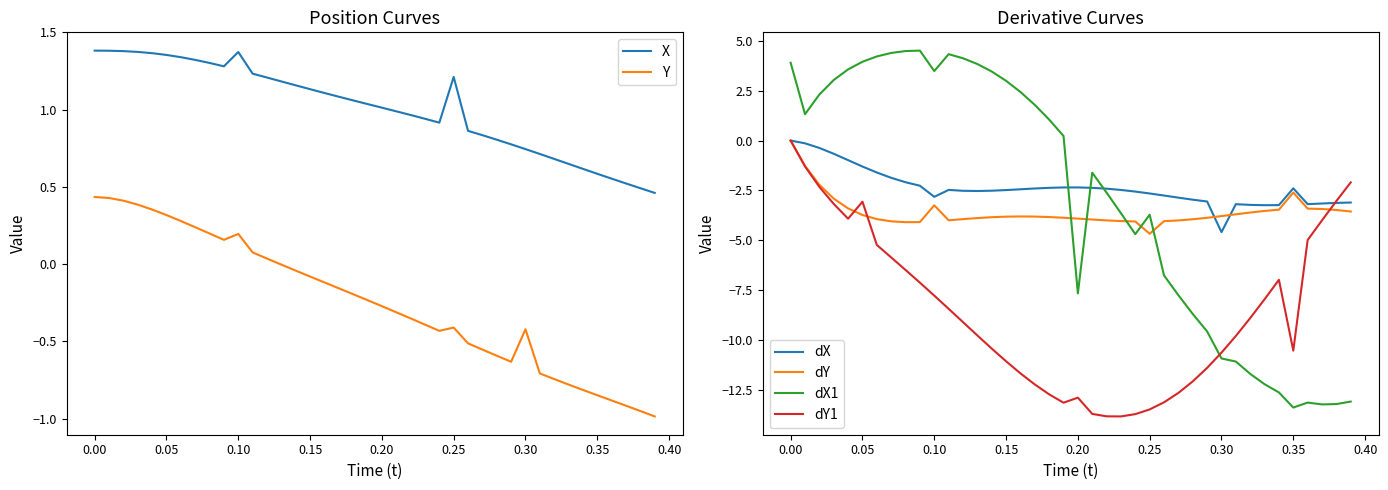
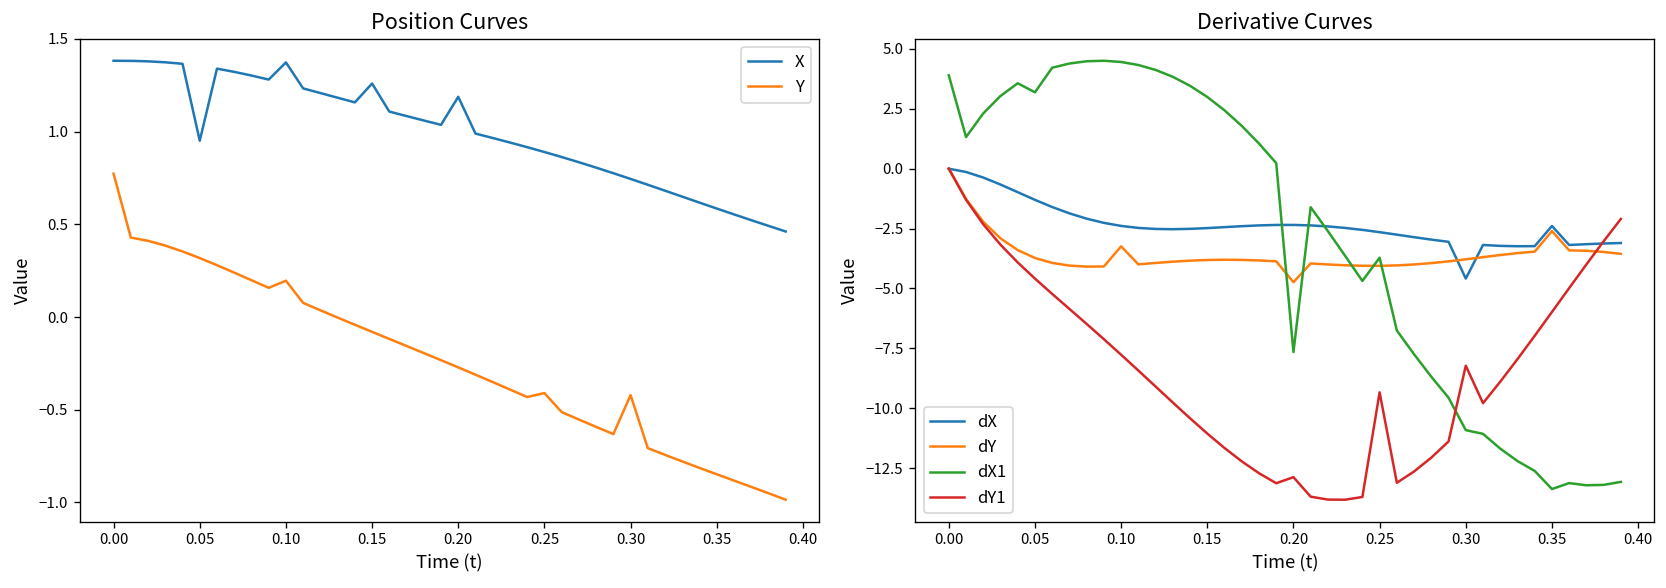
  {
    "Position Curves": {
      "X": {
        "0.00": 1.38,
-       "0.05": 1.35,
+       "0.05": 0.95,
        "0.10": 1.37,
-       "0.15": 1.13,
-       "0.20": 1.01,
-       "0.25": 1.21,
+       "0.15": 1.26,
+       "0.20": 1.19,
+       "0.25": 0.89,
        "0.30": 0.74,
        "0.35": 0.59
      },
      "Y": {
-       "0.00": 0.43,
+       "0.00": 0.77,
        "0.05": 0.32,
        "0.10": 0.20,
        "0.15": -0.08,
        "0.20": -0.27,
        "0.25": -0.41,
        "0.30": -0.42,
        "0.35": -0.85
      }
    },
    "Derivative Curves": {
      "dX": {
        "0.05": -1.3,
-       "0.10": -2.8,
+       "0.10": -2.4,
        "0.15": -2.5,
        "0.20": -2.3,
        "0.25": -2.7,
        "0.30": -4.6,
        "0.35": -2.4
      },
      "dY": {
        "0.05": -3.7,
        "0.10": -3.2,
        "0.15": -3.8,
-       "0.20": -3.9,
-       "0.25": -4.7,
+       "0.20": -4.7,
+       "0.25": -4.1,
        "0.30": -3.8,
        "0.35": -2.6
      },
      "dX1": {
        "0.00": 3.9,
-       "0.05": 3.9,
-       "0.10": 3.5,
+       "0.05": 3.2,
+       "0.10": 4.5,
        "0.15": 3.0,
        "0.20": -7.7,
        "0.25": -3.7,
        "0.30": -10.9,
        "0.35": -13.4
      },
      "dY1": {
-       "0.05": -3.1,
+       "0.05": -4.6,
        "0.10": -7.8,
        "0.15": -11.1,
        "0.20": -12.9,
-       "0.25": -13.5,
-       "0.30": -10.6,
-       "0.35": -10.5
+       "0.25": -9.3,
+       "0.30": -8.2,
+       "0.35": -6.0
      }
    }
  }
